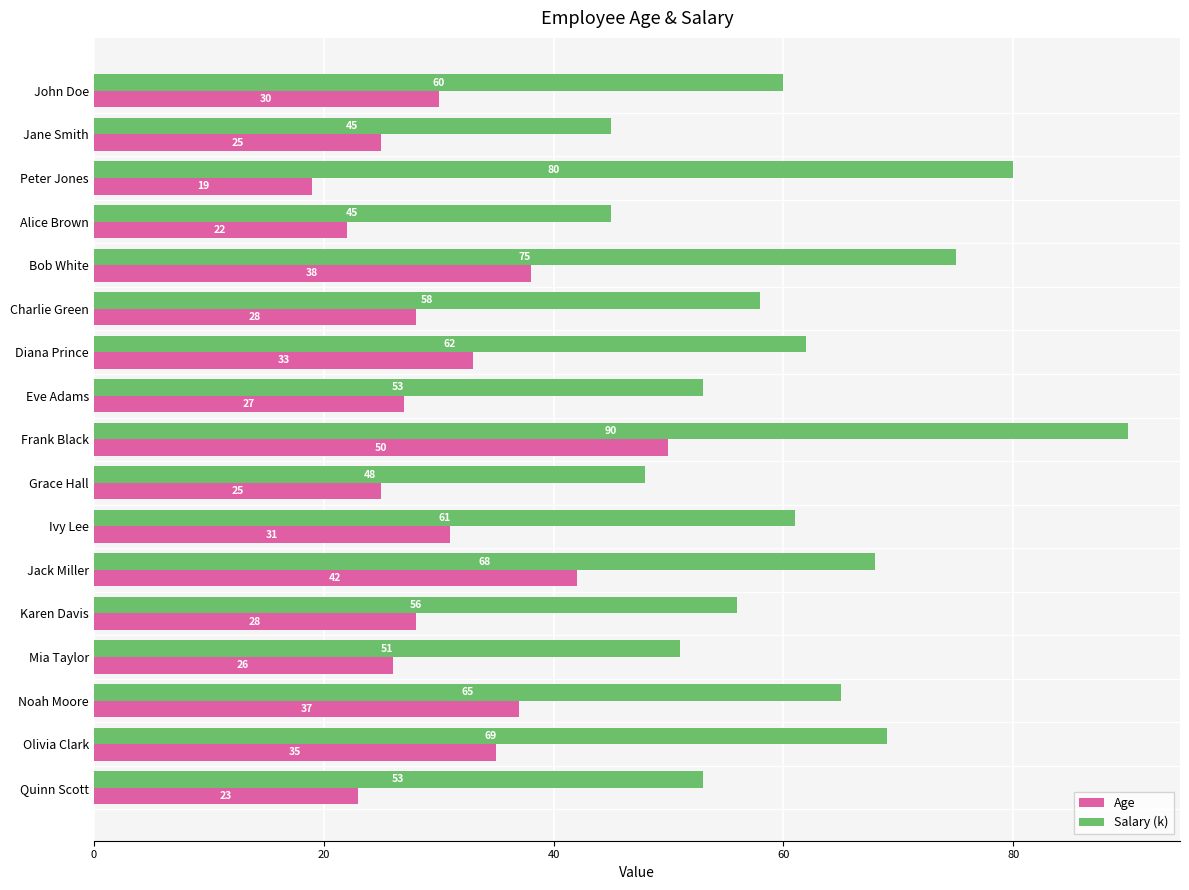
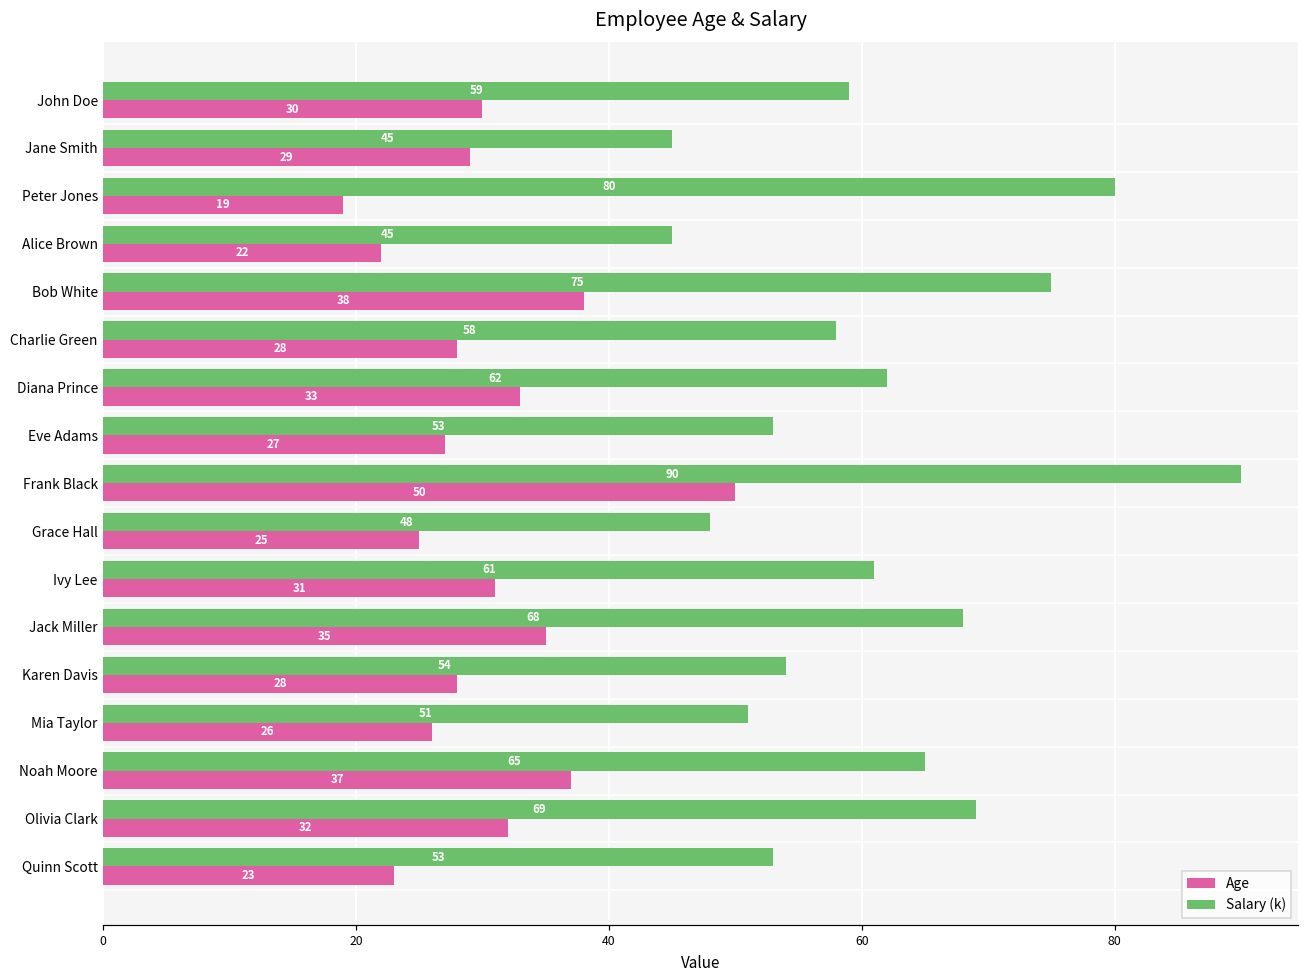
  {
    "Age": {
      "John Doe": 30,
-     "Jane Smith": 25,
+     "Jane Smith": 29,
      "Peter Jones": 19,
      "Alice Brown": 22,
      "Bob White": 38,
      "Charlie Green": 28,
      "Diana Prince": 33,
      "Eve Adams": 27,
      "Frank Black": 50,
      "Grace Hall": 25,
      "Ivy Lee": 31,
-     "Jack Miller": 42,
+     "Jack Miller": 35,
      "Karen Davis": 28,
      "Mia Taylor": 26,
      "Noah Moore": 37,
-     "Olivia Clark": 35,
+     "Olivia Clark": 32,
      "Quinn Scott": 23
    },
    "Salary (k)": {
-     "John Doe": 60,
+     "John Doe": 59,
      "Jane Smith": 45,
      "Peter Jones": 80,
      "Alice Brown": 45,
      "Bob White": 75,
      "Charlie Green": 58,
      "Diana Prince": 62,
      "Eve Adams": 53,
      "Frank Black": 90,
      "Grace Hall": 48,
      "Ivy Lee": 61,
      "Jack Miller": 68,
-     "Karen Davis": 56,
+     "Karen Davis": 54,
      "Mia Taylor": 51,
      "Noah Moore": 65,
      "Olivia Clark": 69,
      "Quinn Scott": 53
    }
  }
